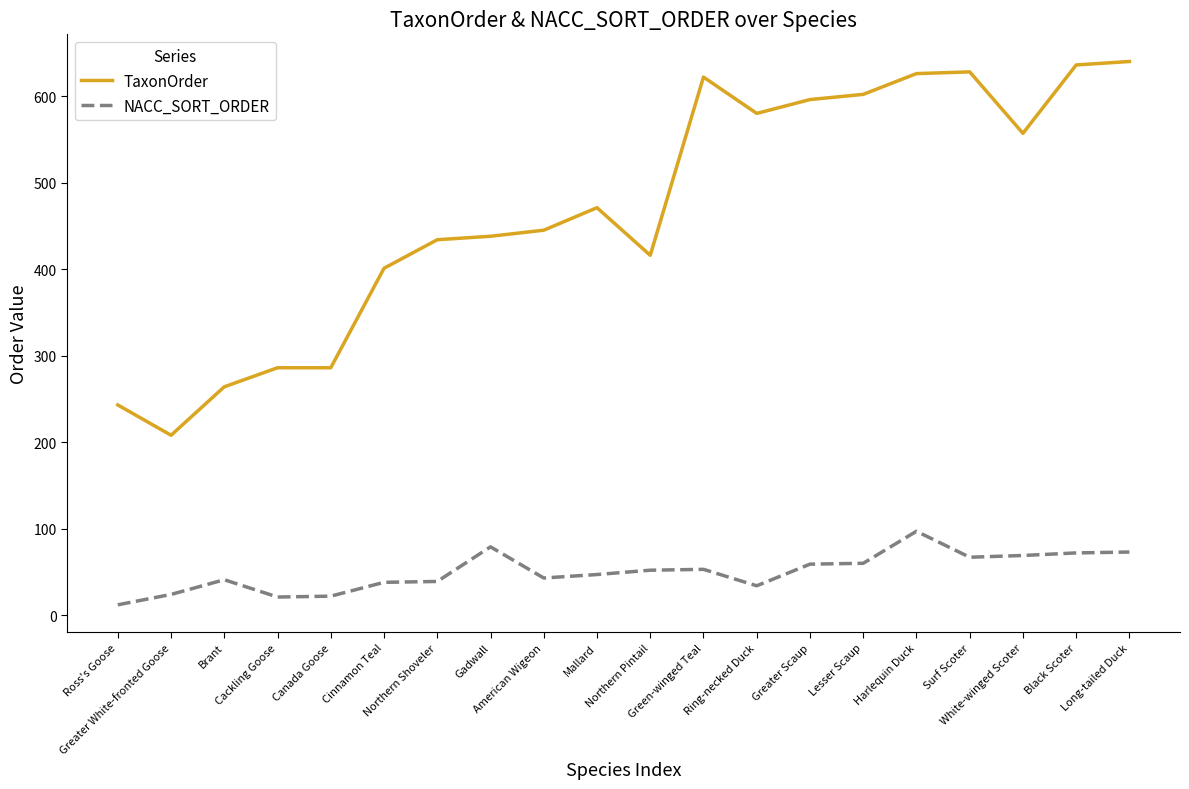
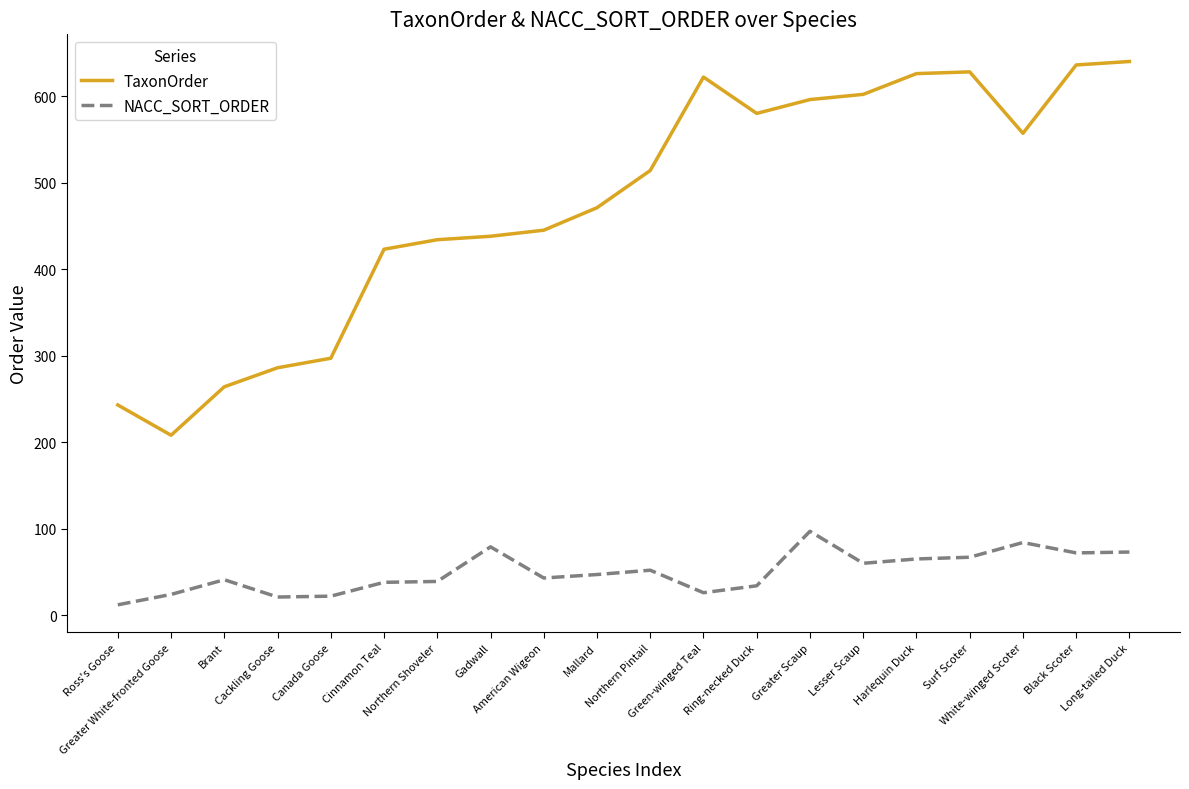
  {
    "TaxonOrder": {
      "Ross's Goose": 240,
      "Greater White-fronted Goose": 210,
      "Brant": 260,
      "Cackling Goose": 290,
-     "Canada Goose": 290,
-     "Cinnamon Teal": 400,
+     "Canada Goose": 300,
+     "Cinnamon Teal": 420,
      "Northern Shoveler": 430,
      "Gadwall": 440,
      "American Wigeon": 450,
      "Mallard": 470,
-     "Northern Pintail": 420,
+     "Northern Pintail": 510,
      "Green-winged Teal": 620,
      "Ring-necked Duck": 580,
      "Greater Scaup": 600,
      "Lesser Scaup": 600,
      "Harlequin Duck": 630,
      "Surf Scoter": 630,
      "White-winged Scoter": 560,
      "Black Scoter": 640,
      "Long-tailed Duck": 640
    },
    "NACC_SORT_ORDER": {
      "Ross's Goose": 10,
      "Greater White-fronted Goose": 20,
      "Brant": 40,
      "Cackling Goose": 20,
      "Canada Goose": 20,
      "Cinnamon Teal": 40,
      "Northern Shoveler": 40,
      "Gadwall": 80,
      "American Wigeon": 40,
      "Mallard": 50,
      "Northern Pintail": 50,
-     "Green-winged Teal": 50,
+     "Green-winged Teal": 30,
      "Ring-necked Duck": 30,
-     "Greater Scaup": 60,
+     "Greater Scaup": 100,
      "Lesser Scaup": 60,
-     "Harlequin Duck": 100,
+     "Harlequin Duck": 70,
      "Surf Scoter": 70,
-     "White-winged Scoter": 70,
+     "White-winged Scoter": 80,
      "Black Scoter": 70,
      "Long-tailed Duck": 70
    }
  }
